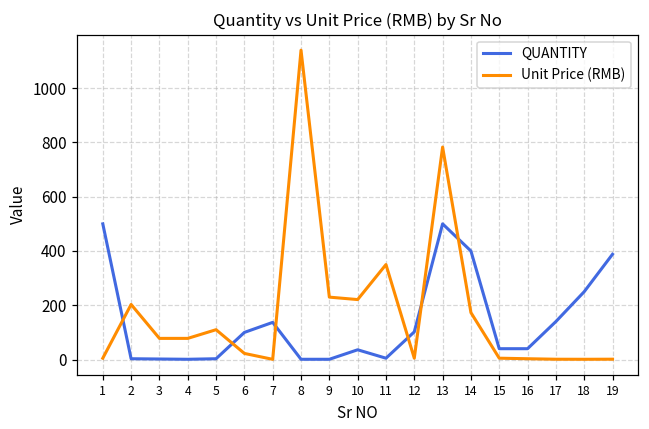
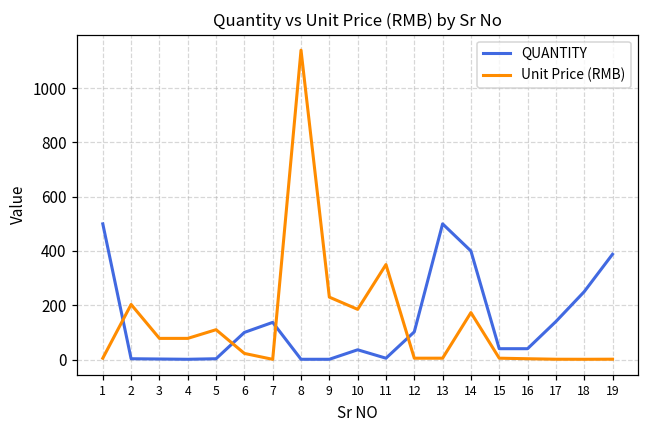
  {
    "QUANTITY": {
      "1": 500,
      "2": 0,
      "3": 0,
      "4": 0,
      "5": 0,
      "6": 100,
      "7": 140,
      "8": 0,
      "9": 0,
      "10": 40,
      "11": 10,
      "12": 100,
      "13": 500,
      "14": 400,
      "15": 40,
      "16": 40,
      "17": 140,
      "18": 250,
      "19": 390
    },
    "Unit Price (RMB)": {
      "1": 10,
      "2": 200,
      "3": 80,
      "4": 80,
      "5": 110,
      "6": 20,
      "7": 0,
      "8": 1140,
      "9": 230,
-     "10": 220,
+     "10": 190,
      "11": 350,
      "12": 10,
-     "13": 780,
+     "13": 10,
      "14": 170,
      "15": 10,
      "16": 0,
      "17": 0,
      "18": 0,
      "19": 0
    }
  }
